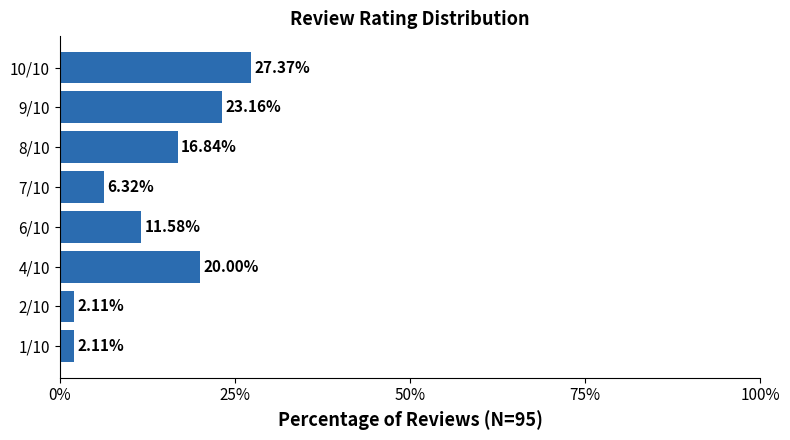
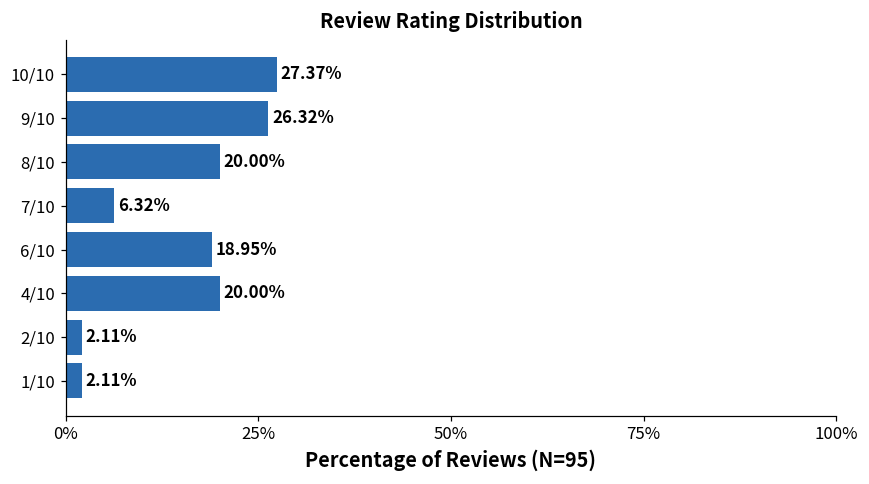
  {
    "10/10": "27.37%",
-   "9/10": "23.16%",
-   "8/10": "16.84%",
+   "9/10": "26.32%",
+   "8/10": "20.00%",
    "7/10": "6.32%",
-   "6/10": "11.58%",
+   "6/10": "18.95%",
    "4/10": "20.00%",
    "2/10": "2.11%",
    "1/10": "2.11%"
  }
